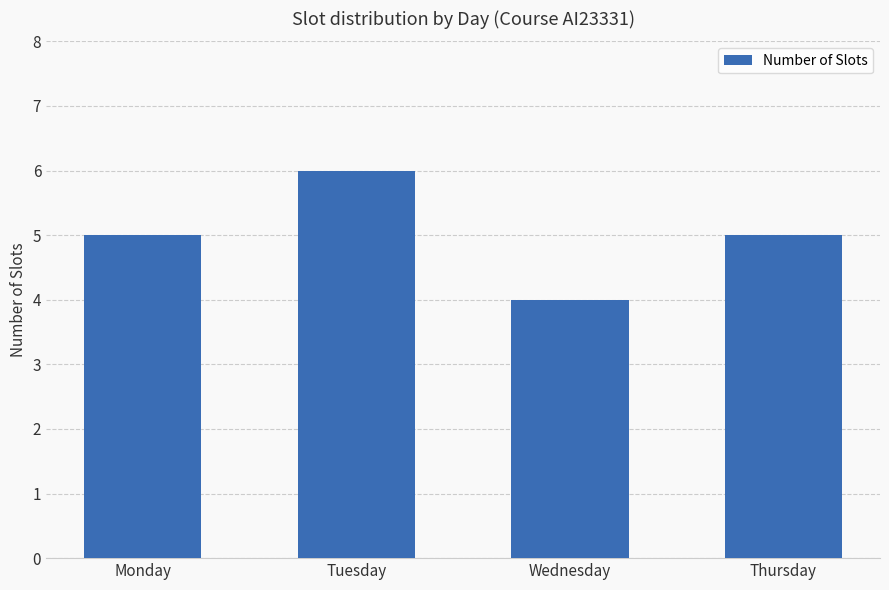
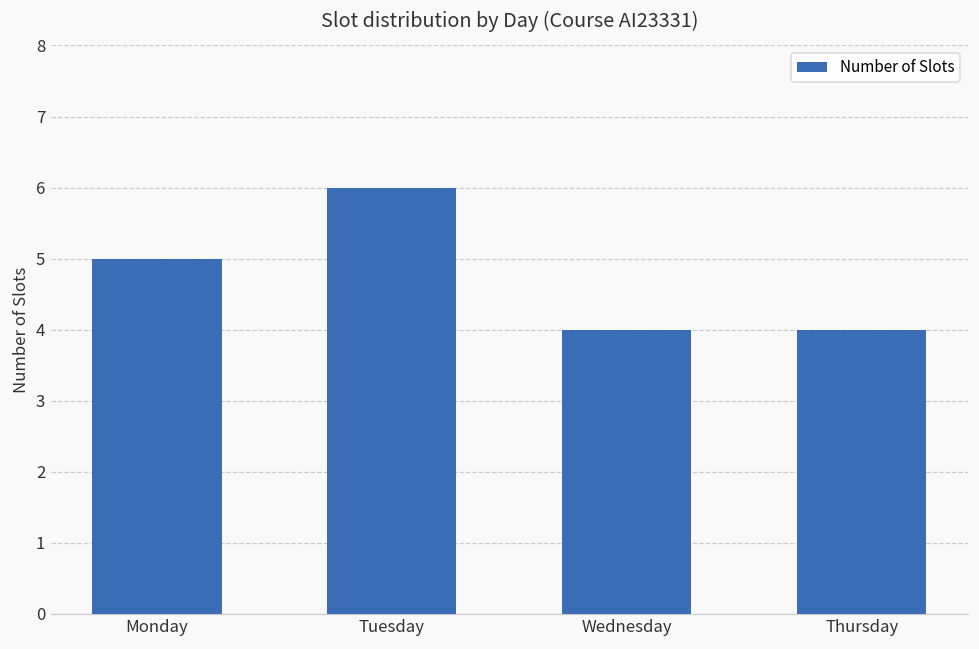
  {
    "Monday": 5,
    "Tuesday": 6,
    "Wednesday": 4,
-   "Thursday": 5
+   "Thursday": 4
  }
